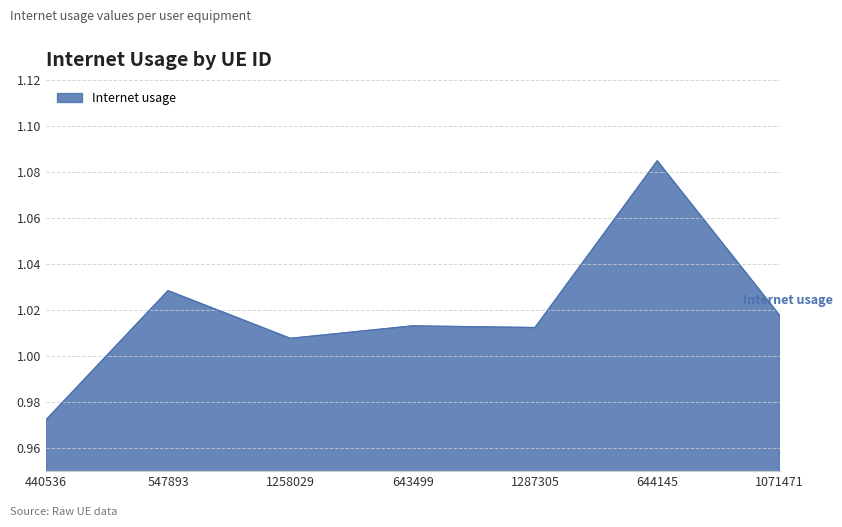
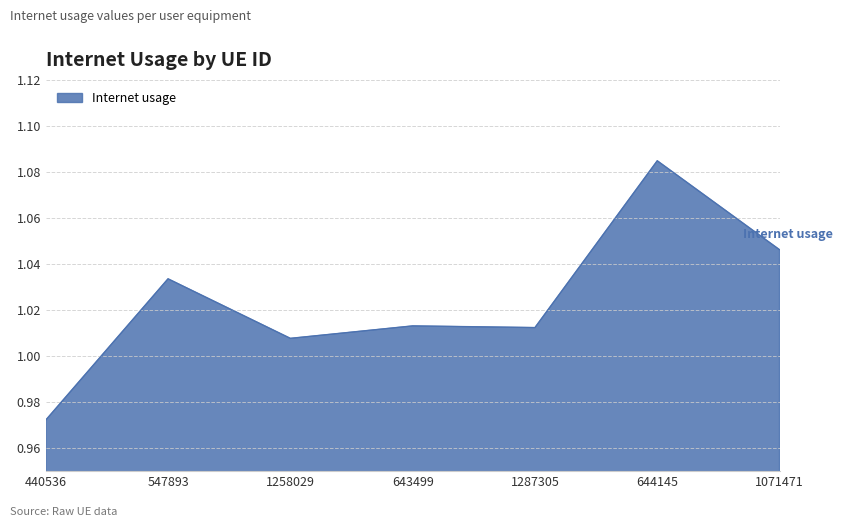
  {
    "440536": 0.972,
-   "547893": 1.029,
+   "547893": 1.034,
    "1258029": 1.008,
    "643499": 1.013,
    "1287305": 1.012,
    "644145": 1.085,
-   "1071471": 1.018
+   "1071471": 1.046
  }
